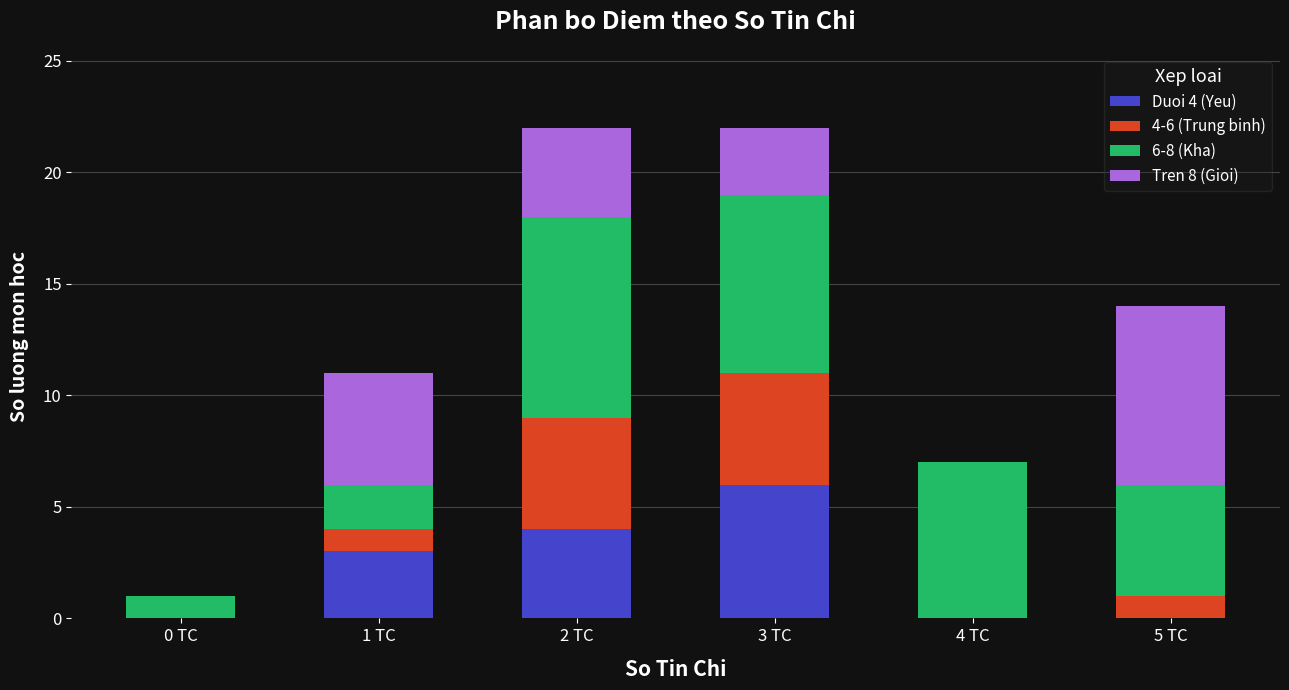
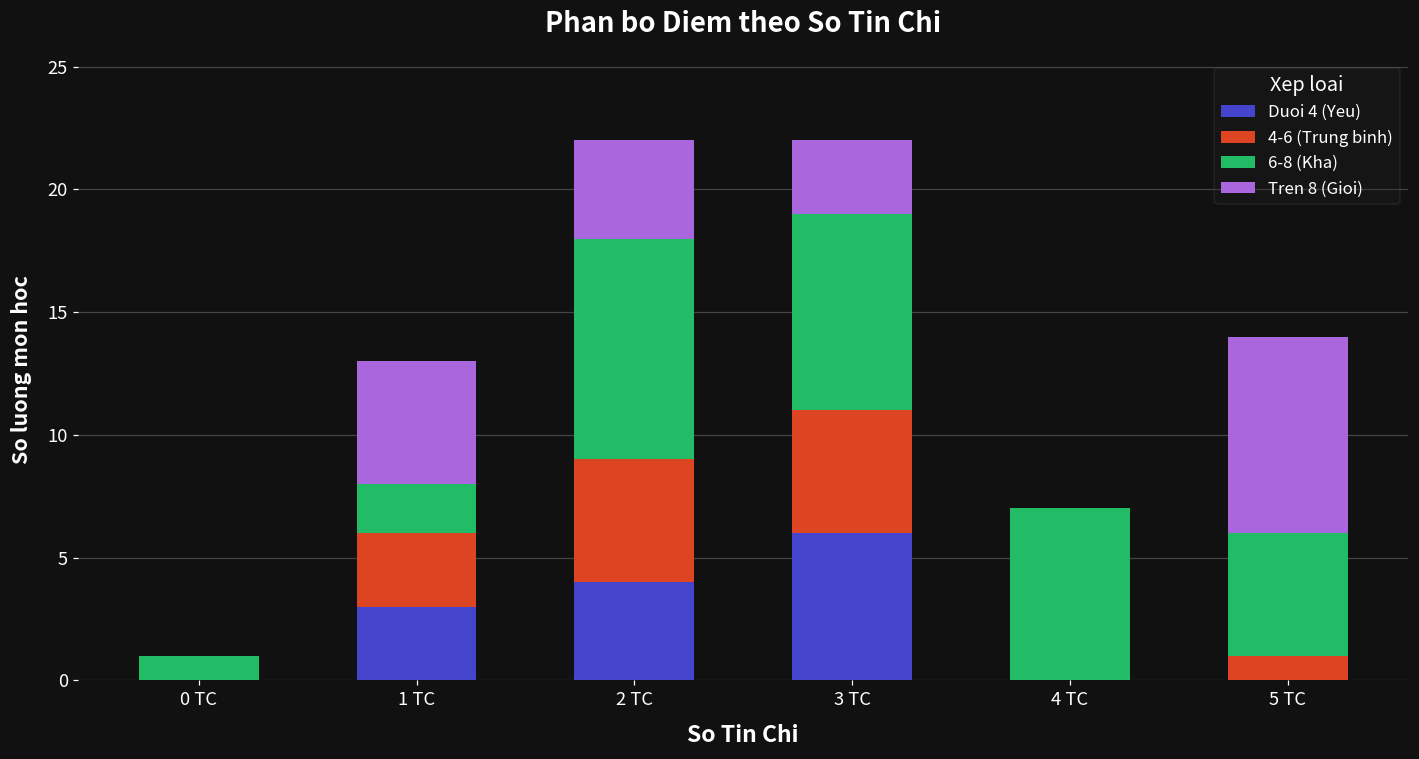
  {
    "Duoi 4 (Yeu)": {
      "0 TC": 0,
      "1 TC": 3,
      "2 TC": 4,
      "3 TC": 6,
      "4 TC": 0,
      "5 TC": 0
    },
    "4-6 (Trung binh)": {
      "0 TC": 0,
-     "1 TC": 1,
+     "1 TC": 3,
      "2 TC": 5,
      "3 TC": 5,
      "4 TC": 0,
      "5 TC": 1
    },
    "6-8 (Kha)": {
      "0 TC": 1,
      "1 TC": 2,
      "2 TC": 9,
      "3 TC": 8,
      "4 TC": 7,
      "5 TC": 5
    },
    "Tren 8 (Gioi)": {
      "0 TC": 0,
      "1 TC": 5,
      "2 TC": 4,
      "3 TC": 3,
      "4 TC": 0,
      "5 TC": 8
    }
  }
